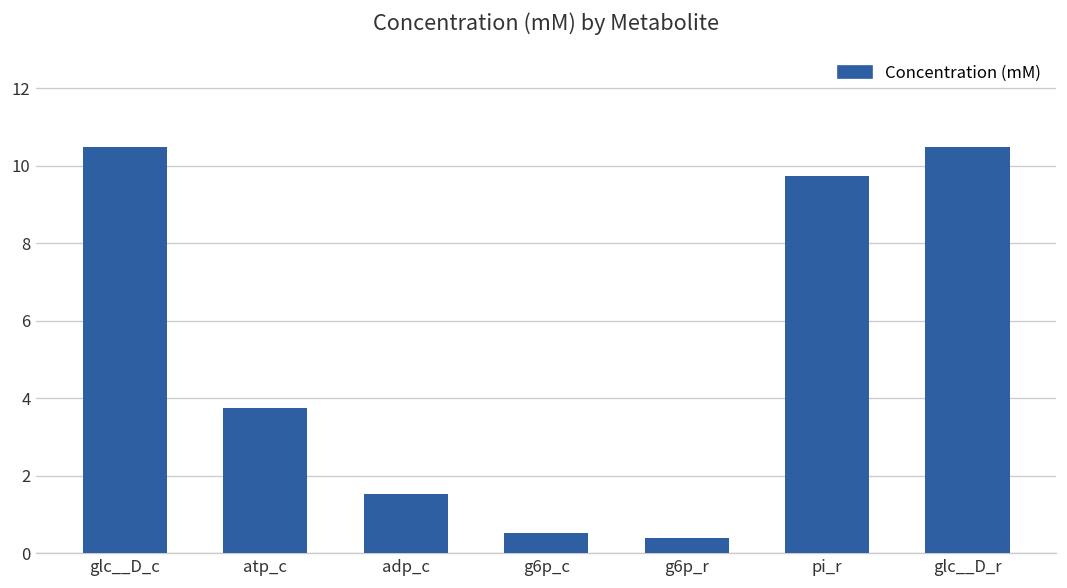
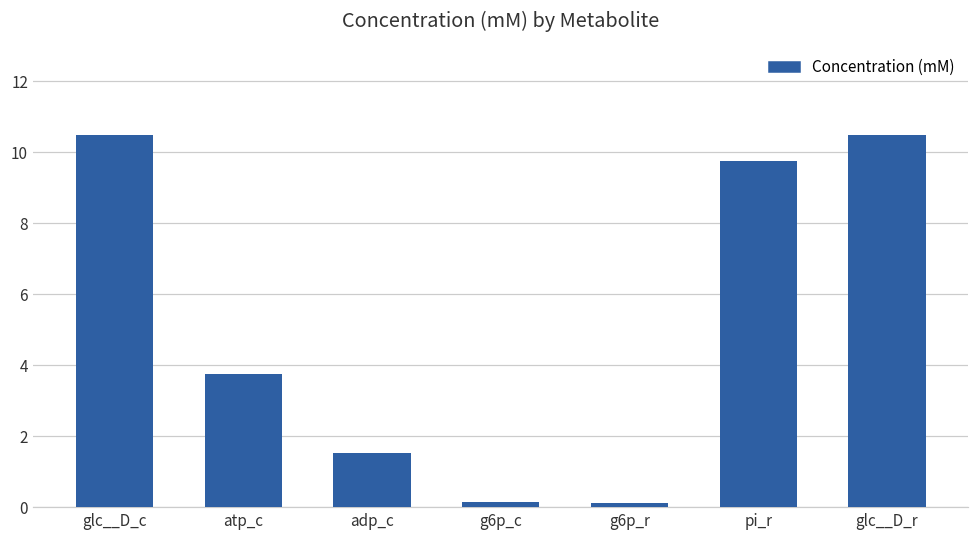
  {
    "glc__D_c": 10.5,
    "atp_c": 3.8,
    "adp_c": 1.5,
-   "g6p_c": 0.5,
-   "g6p_r": 0.4,
+   "g6p_c": 0.1,
+   "g6p_r": 0.1,
    "pi_r": 9.7,
    "glc__D_r": 10.5
  }
